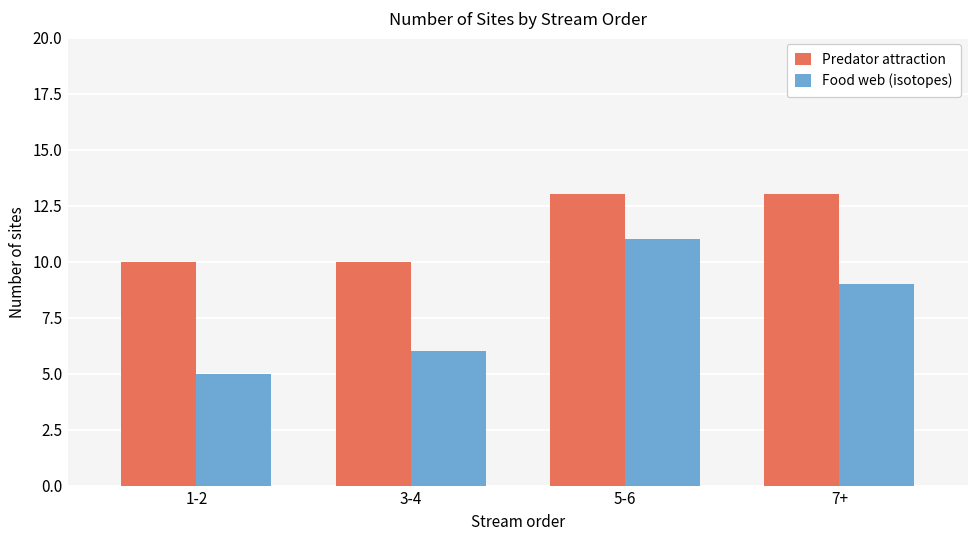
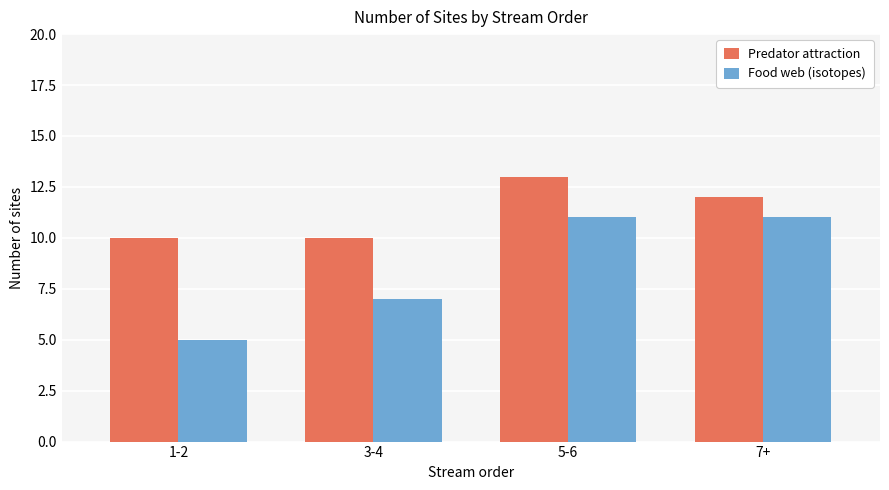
  {
    "Predator attraction": {
      "1-2": 10,
      "3-4": 10,
      "5-6": 13,
-     "7+": 13
+     "7+": 12
    },
    "Food web (isotopes)": {
      "1-2": 5,
-     "3-4": 6,
+     "3-4": 7,
      "5-6": 11,
-     "7+": 9
+     "7+": 11
    }
  }
